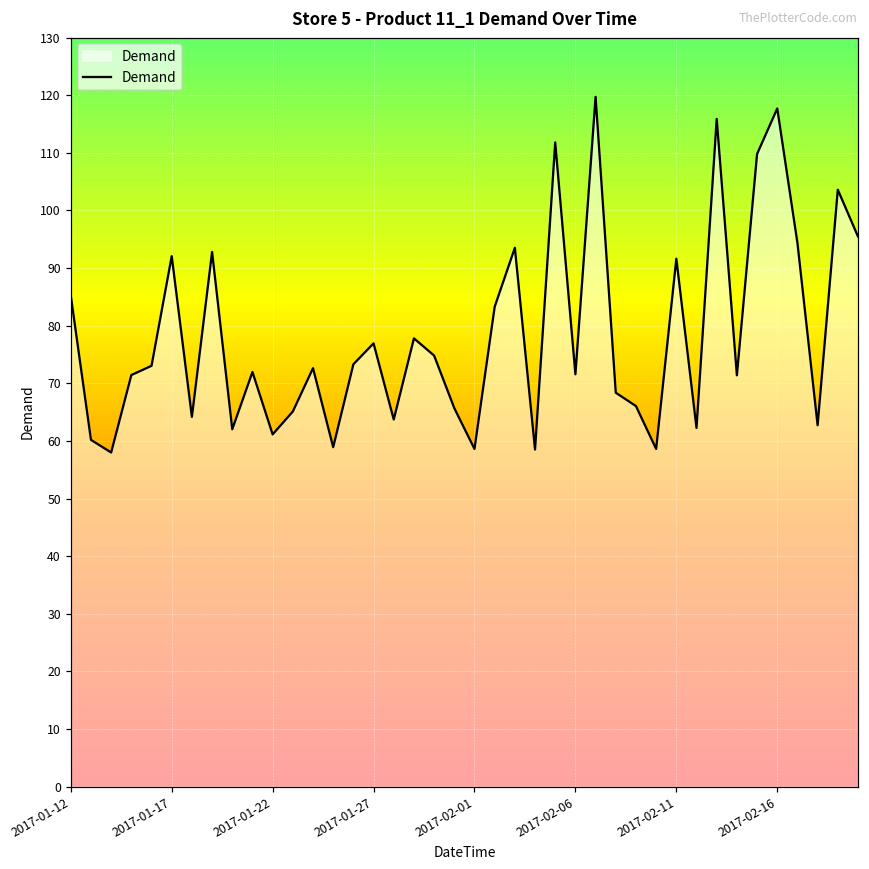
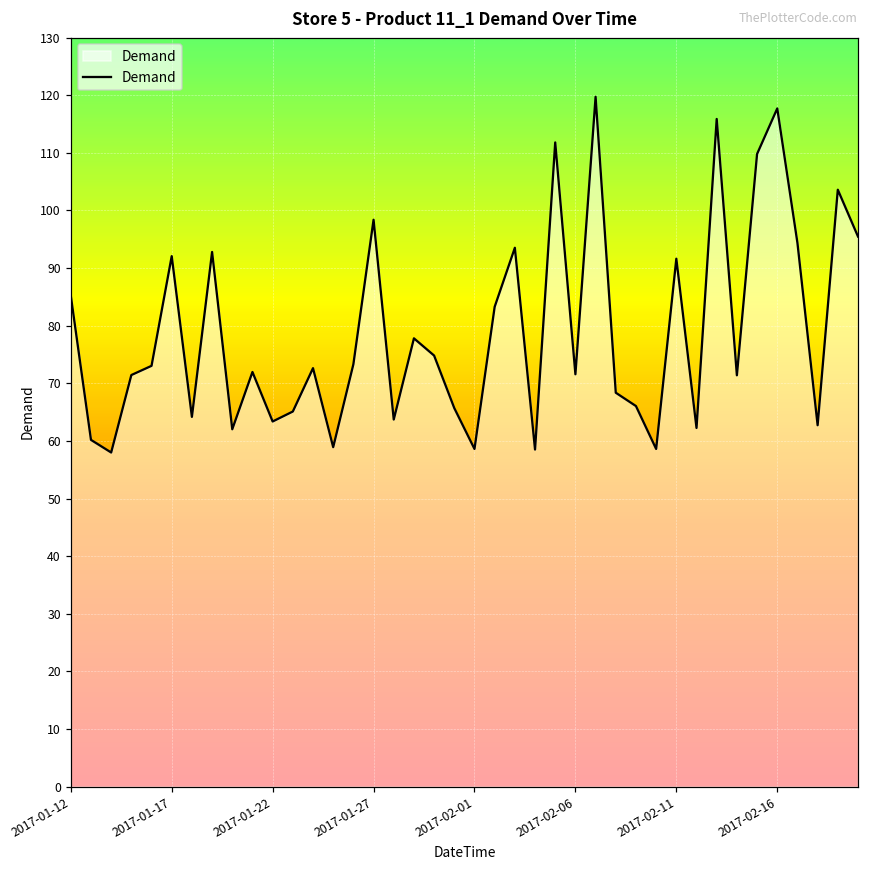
  {
    "2017-01-12": 85,
    "2017-01-17": 92,
-   "2017-01-22": 61,
-   "2017-01-27": 77,
+   "2017-01-22": 63,
+   "2017-01-27": 98,
    "2017-02-01": 59,
    "2017-02-06": 72,
    "2017-02-11": 92,
    "2017-02-16": 118
  }
